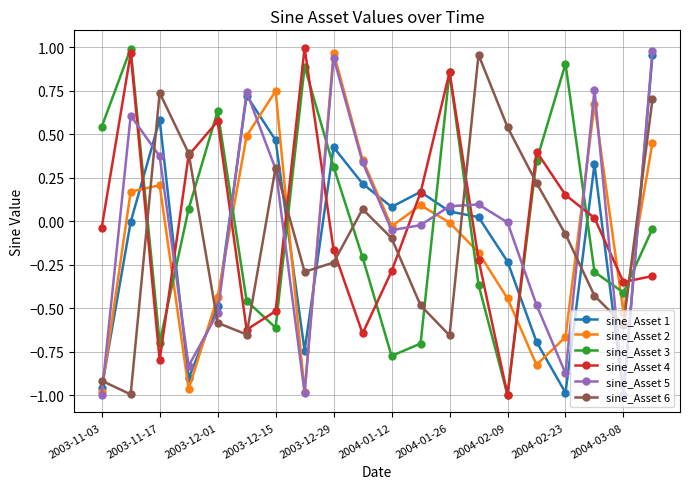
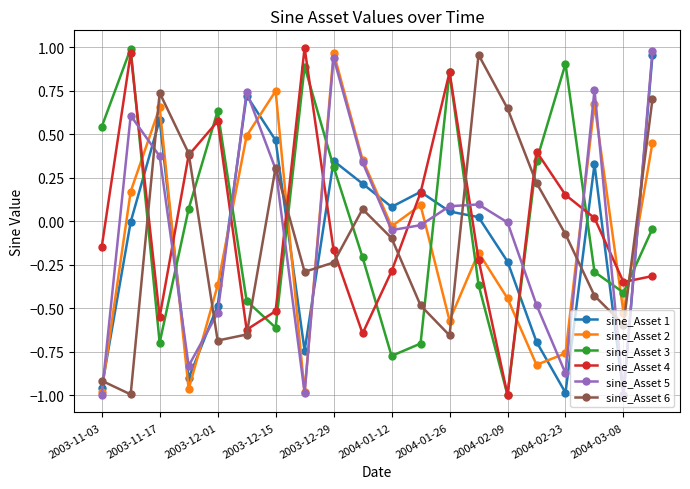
  {
    "sine_Asset 1": {
      "2003-11-03": -0.96,
      "2003-11-17": 0.58,
      "2003-12-01": -0.49,
      "2003-12-15": 0.47,
-     "2003-12-29": 0.43,
+     "2003-12-29": 0.35,
      "2004-01-12": 0.08,
      "2004-01-26": 0.06,
      "2004-02-09": -0.23,
      "2004-02-23": -0.99
    },
    "sine_Asset 2": {
      "2003-11-03": -0.98,
-     "2003-11-17": 0.21,
-     "2003-12-01": -0.43,
+     "2003-11-17": 0.65,
+     "2003-12-01": -0.37,
      "2003-12-15": 0.75,
      "2003-12-29": 0.97,
      "2004-01-12": -0.03,
-     "2004-01-26": -0.01,
+     "2004-01-26": -0.57,
      "2004-02-09": -0.44,
-     "2004-02-23": -0.67
+     "2004-02-23": -0.76
    },
    "sine_Asset 3": {
      "2003-11-03": 0.54,
      "2003-11-17": -0.70,
      "2003-12-01": 0.63,
      "2003-12-15": -0.61,
      "2003-12-29": 0.31,
      "2004-01-12": -0.77,
      "2004-02-23": 0.91,
      "2004-03-08": -0.41
    },
    "sine_Asset 4": {
-     "2003-11-03": -0.04,
-     "2003-11-17": -0.80,
+     "2003-11-03": -0.15,
+     "2003-11-17": -0.55,
      "2003-12-01": 0.58,
      "2003-12-15": -0.52,
      "2003-12-29": -0.17,
      "2004-01-12": -0.29,
      "2004-02-23": 0.15,
      "2004-03-08": -0.35
    },
    "sine_Asset 5": {
      "2003-11-03": -1.00,
      "2003-11-17": 0.37,
      "2003-12-01": -0.53,
      "2003-12-29": 0.94,
      "2004-01-12": -0.05,
      "2004-01-26": 0.09,
      "2004-02-09": -0.01,
      "2004-02-23": -0.87
    },
    "sine_Asset 6": {
      "2003-11-03": -0.92,
      "2003-11-17": 0.74,
-     "2003-12-01": -0.58,
+     "2003-12-01": -0.69,
      "2003-12-29": -0.24,
      "2004-01-12": -0.10,
      "2004-01-26": -0.66,
-     "2004-02-09": 0.54,
+     "2004-02-09": 0.65,
      "2004-02-23": -0.07
    }
  }
